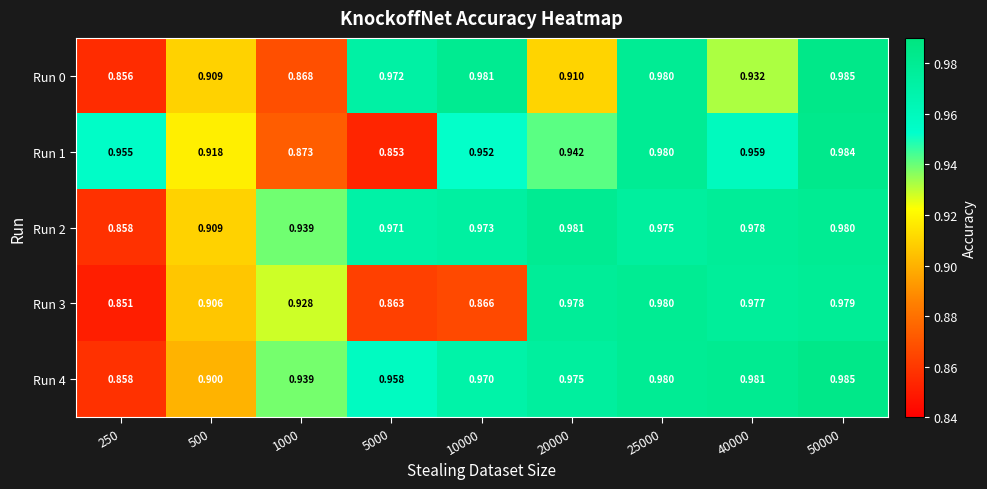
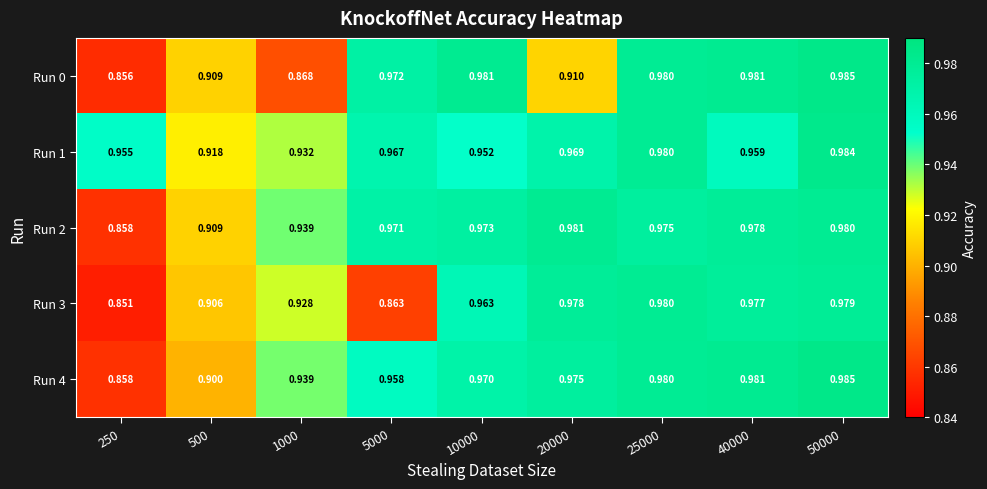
  {
    "Run 0": {
      "250": 0.856,
      "500": 0.909,
      "1000": 0.868,
      "5000": 0.972,
      "10000": 0.981,
      "20000": 0.910,
      "25000": 0.980,
-     "40000": 0.932,
+     "40000": 0.981,
      "50000": 0.985
    },
    "Run 1": {
      "250": 0.955,
      "500": 0.918,
-     "1000": 0.873,
-     "5000": 0.853,
+     "1000": 0.932,
+     "5000": 0.967,
      "10000": 0.952,
-     "20000": 0.942,
+     "20000": 0.969,
      "25000": 0.980,
      "40000": 0.959,
      "50000": 0.984
    },
    "Run 2": {
      "250": 0.858,
      "500": 0.909,
      "1000": 0.939,
      "5000": 0.971,
      "10000": 0.973,
      "20000": 0.981,
      "25000": 0.975,
      "40000": 0.978,
      "50000": 0.980
    },
    "Run 3": {
      "250": 0.851,
      "500": 0.906,
      "1000": 0.928,
      "5000": 0.863,
-     "10000": 0.866,
+     "10000": 0.963,
      "20000": 0.978,
      "25000": 0.980,
      "40000": 0.977,
      "50000": 0.979
    },
    "Run 4": {
      "250": 0.858,
      "500": 0.900,
      "1000": 0.939,
      "5000": 0.958,
      "10000": 0.970,
      "20000": 0.975,
      "25000": 0.980,
      "40000": 0.981,
      "50000": 0.985
    }
  }
